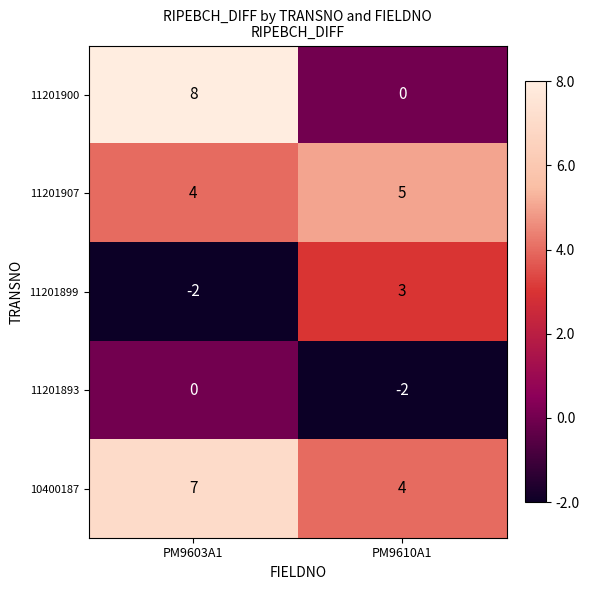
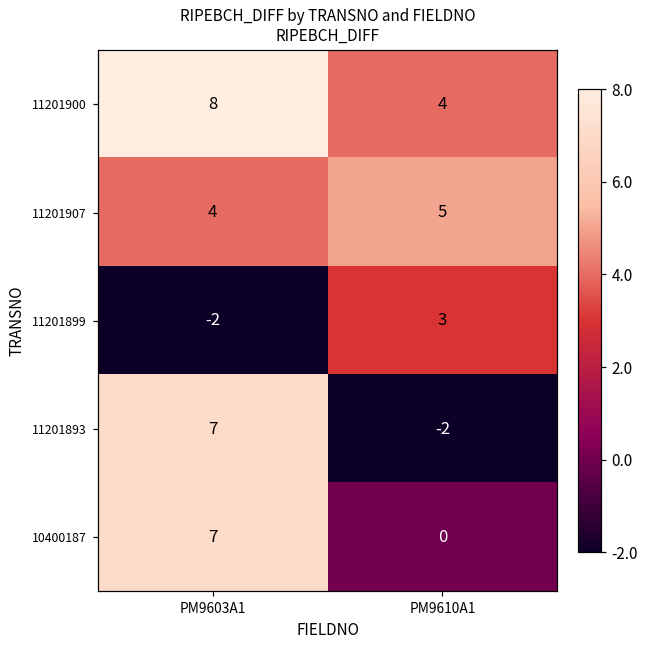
  {
    "11201900": {
      "PM9603A1": 8,
-     "PM9610A1": 0
+     "PM9610A1": 4
    },
    "11201907": {
      "PM9603A1": 4,
      "PM9610A1": 5
    },
    "11201899": {
      "PM9603A1": -2,
      "PM9610A1": 3
    },
    "11201893": {
-     "PM9603A1": 0,
+     "PM9603A1": 7,
      "PM9610A1": -2
    },
    "10400187": {
      "PM9603A1": 7,
-     "PM9610A1": 4
+     "PM9610A1": 0
    }
  }
